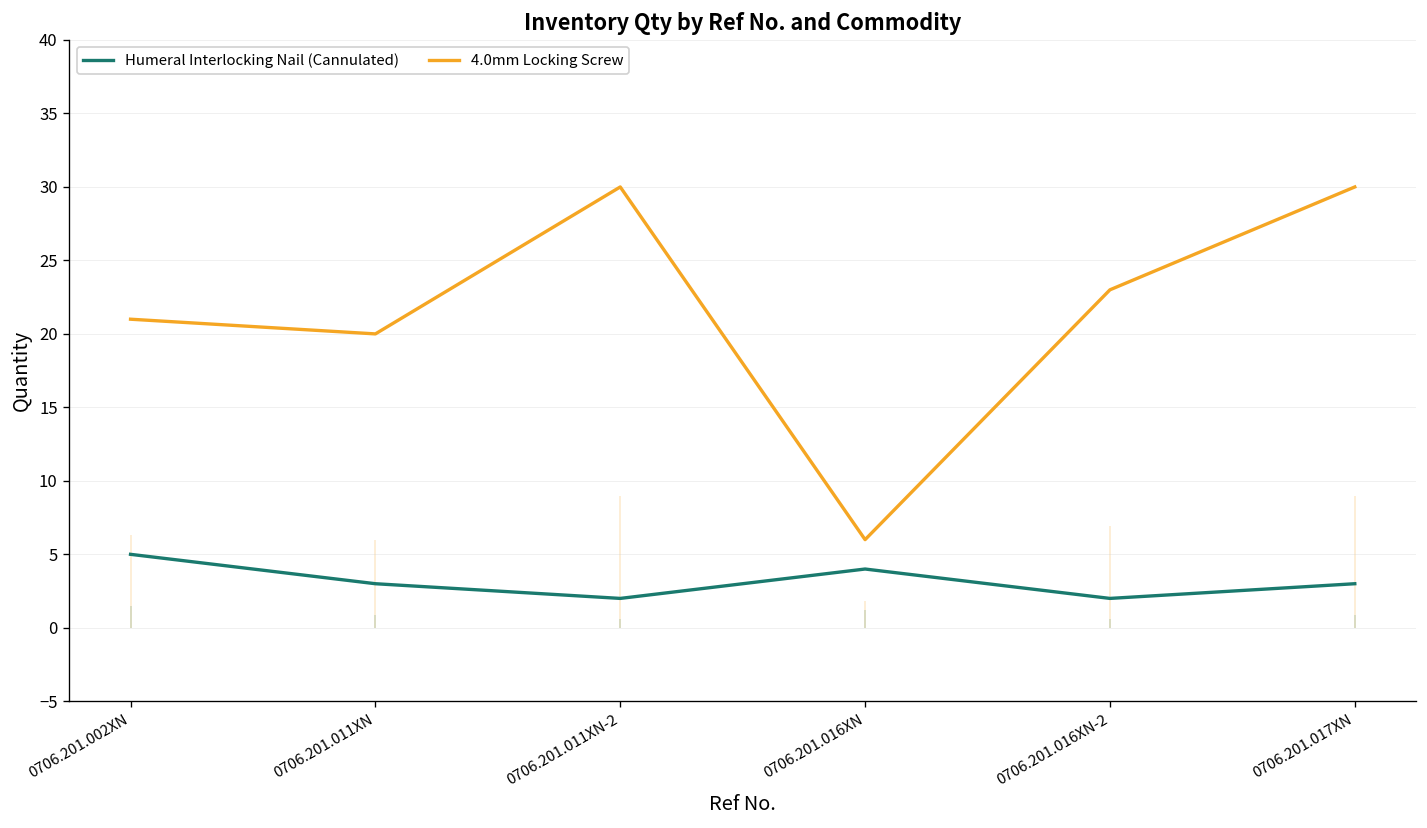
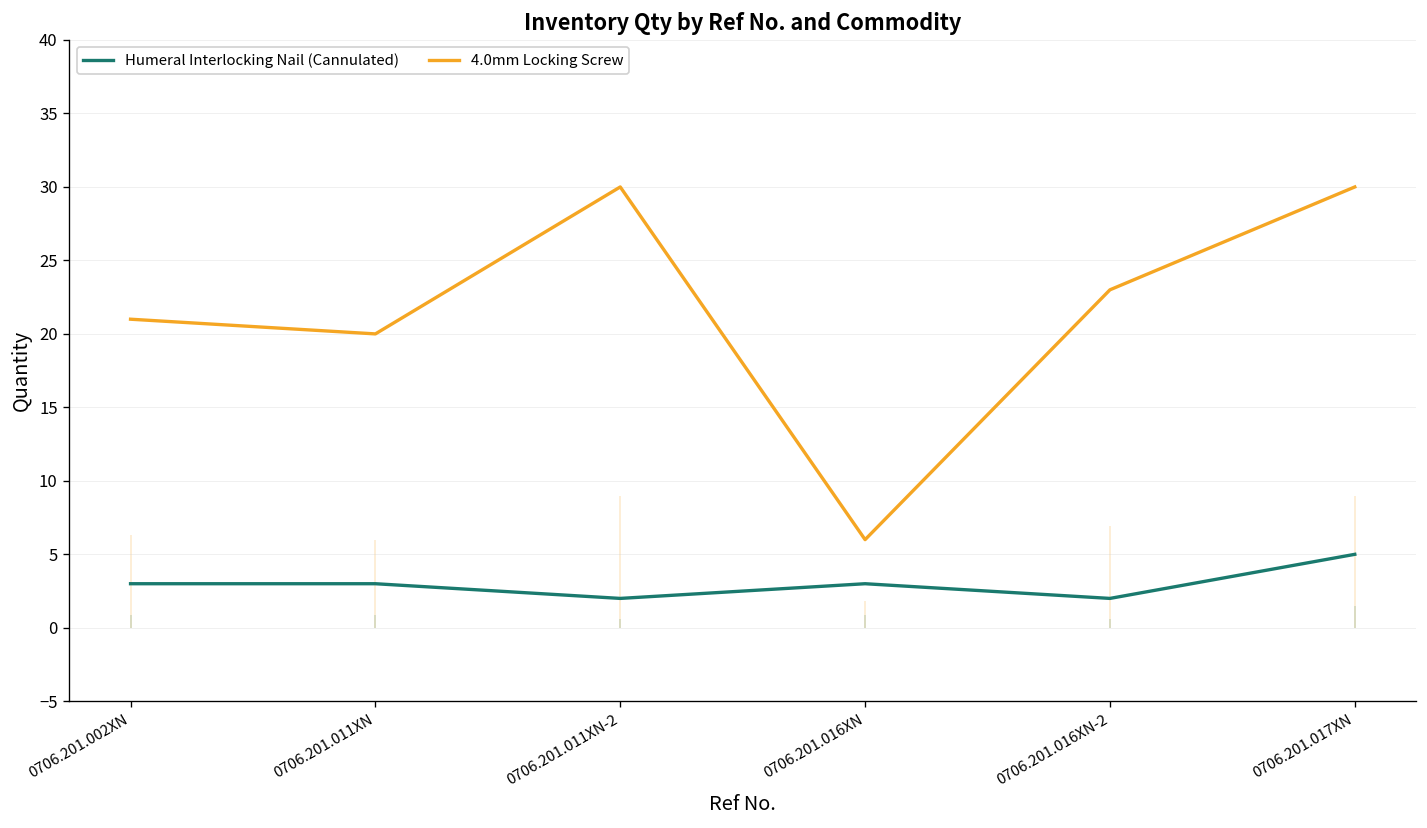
  {
    "Humeral Interlocking Nail (Cannulated)": {
-     "0706.201.002XN": 5,
+     "0706.201.002XN": 3,
      "0706.201.011XN": 3,
      "0706.201.011XN-2": 2,
-     "0706.201.016XN": 4,
+     "0706.201.016XN": 3,
      "0706.201.016XN-2": 2,
-     "0706.201.017XN": 3
+     "0706.201.017XN": 5
    },
    "4.0mm Locking Screw": {
      "0706.201.002XN": 21,
      "0706.201.011XN": 20,
      "0706.201.011XN-2": 30,
      "0706.201.016XN": 6,
      "0706.201.016XN-2": 23,
      "0706.201.017XN": 30
    }
  }
